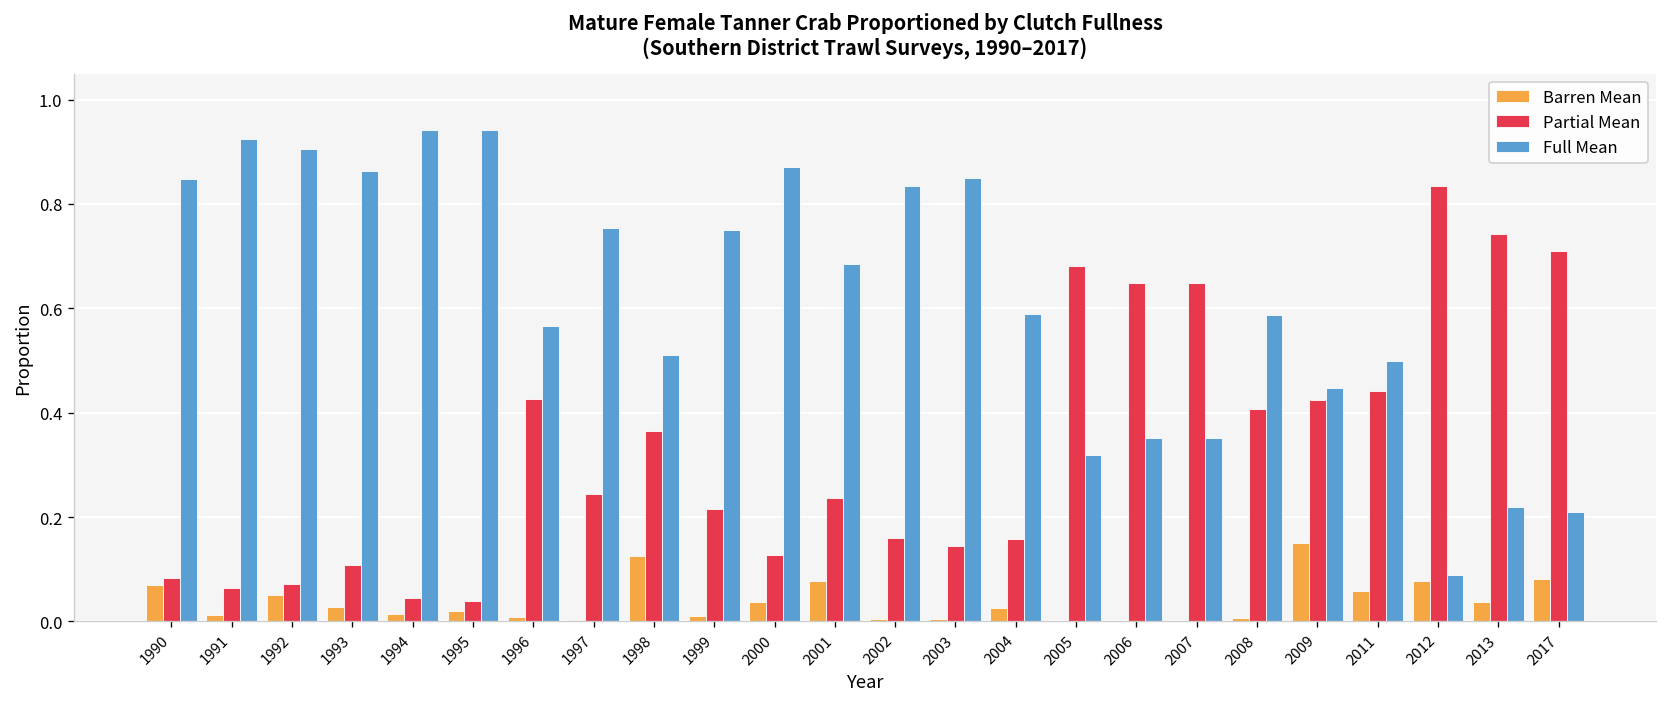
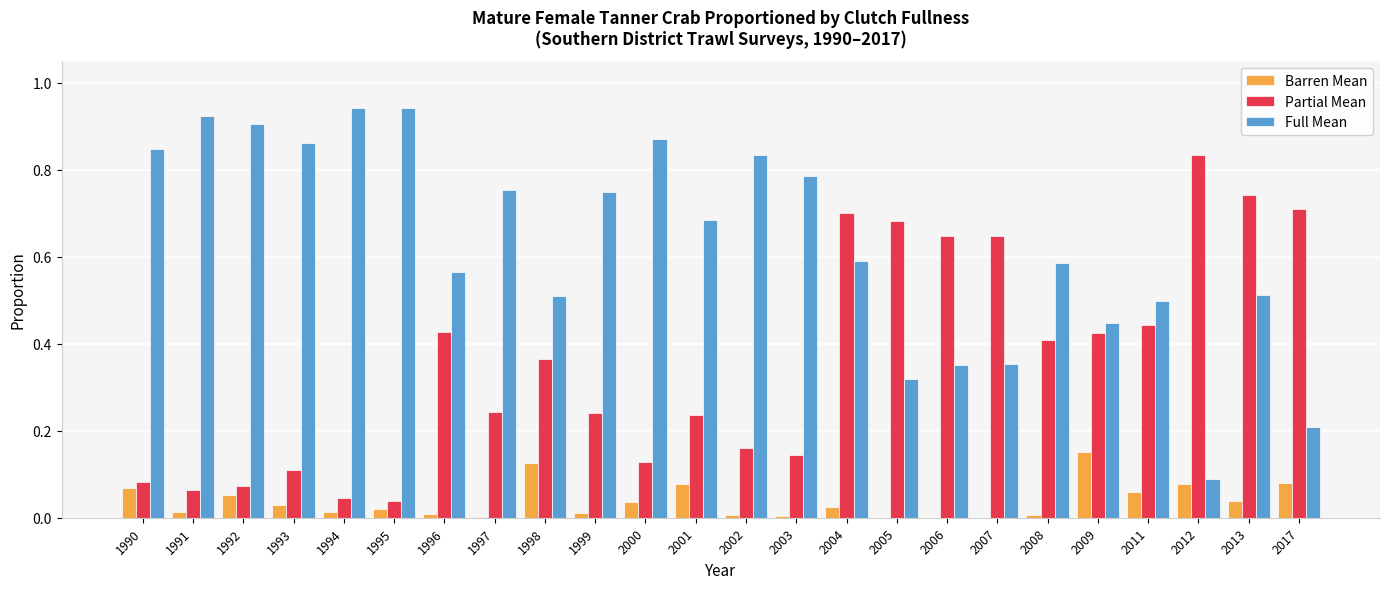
  {
    "Barren Mean": {
      "1990": 0.07,
      "1991": 0.01,
      "1992": 0.05,
      "1993": 0.03,
      "1994": 0.01,
      "1995": 0.02,
      "1996": 0.01,
      "1998": 0.13,
      "1999": 0.01,
      "2000": 0.04,
      "2001": 0.08,
      "2004": 0.03,
      "2005": 0.00,
      "2006": 0.00,
      "2007": 0.00,
      "2008": 0.01,
      "2009": 0.15,
      "2011": 0.06,
      "2012": 0.08,
      "2013": 0.04,
      "2017": 0.08
    },
    "Partial Mean": {
      "1990": 0.08,
      "1991": 0.06,
      "1992": 0.07,
      "1993": 0.11,
      "1994": 0.04,
      "1995": 0.04,
      "1996": 0.43,
      "1997": 0.24,
      "1998": 0.37,
-     "1999": 0.22,
+     "1999": 0.24,
      "2000": 0.13,
      "2001": 0.24,
      "2002": 0.16,
      "2003": 0.15,
-     "2004": 0.16,
+     "2004": 0.70,
      "2005": 0.68,
      "2006": 0.65,
      "2007": 0.65,
      "2008": 0.41,
      "2009": 0.42,
      "2011": 0.44,
      "2012": 0.83,
      "2013": 0.74,
      "2017": 0.71
    },
    "Full Mean": {
      "1990": 0.85,
      "1991": 0.92,
      "1992": 0.91,
      "1993": 0.86,
      "1994": 0.94,
      "1995": 0.94,
      "1996": 0.57,
      "1997": 0.75,
      "1998": 0.51,
      "1999": 0.75,
      "2000": 0.87,
      "2001": 0.69,
      "2002": 0.83,
-     "2003": 0.85,
+     "2003": 0.79,
      "2004": 0.59,
      "2005": 0.32,
      "2006": 0.35,
      "2007": 0.35,
      "2008": 0.59,
      "2009": 0.45,
      "2011": 0.50,
      "2012": 0.09,
-     "2013": 0.22,
+     "2013": 0.51,
      "2017": 0.21
    }
  }
